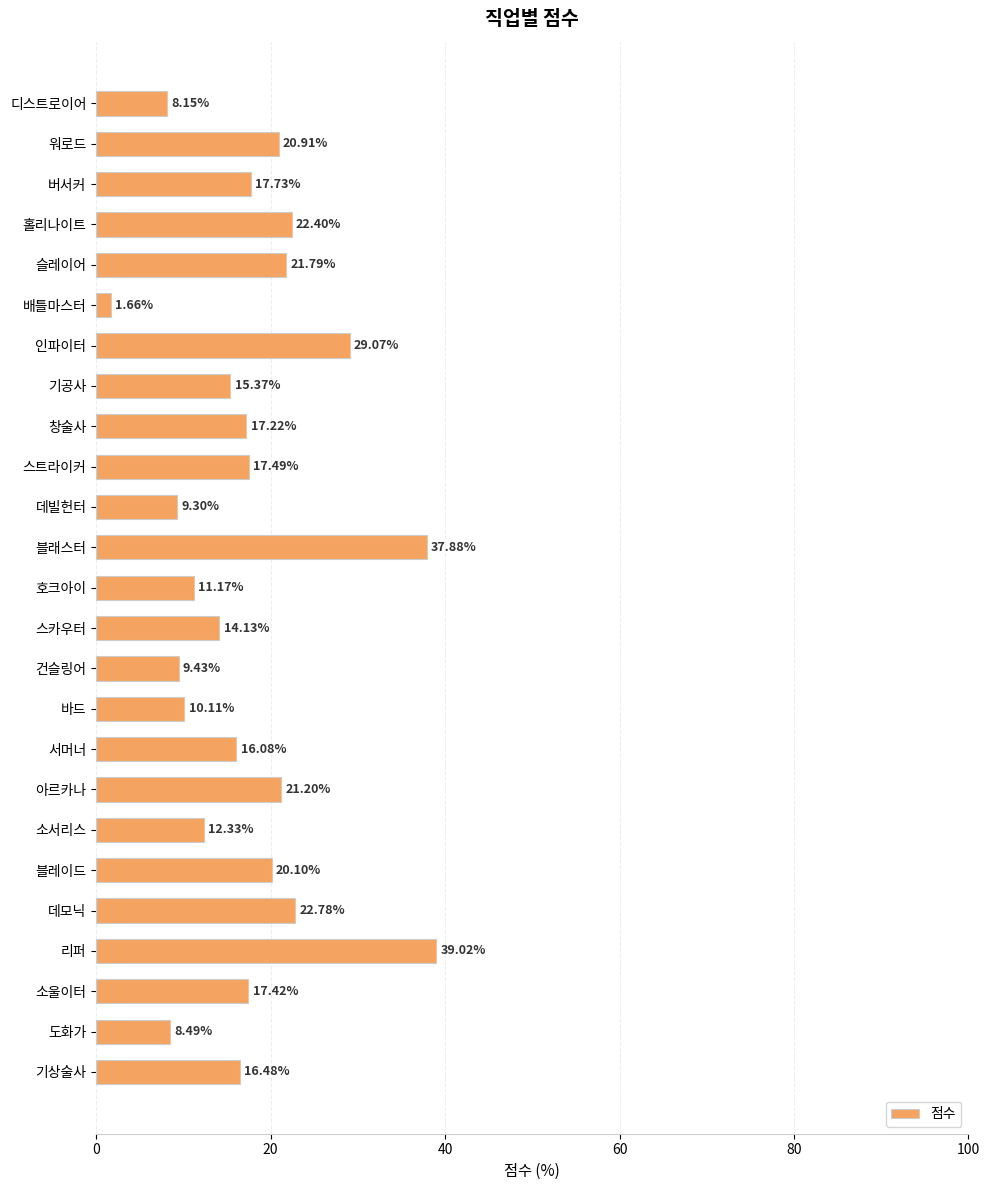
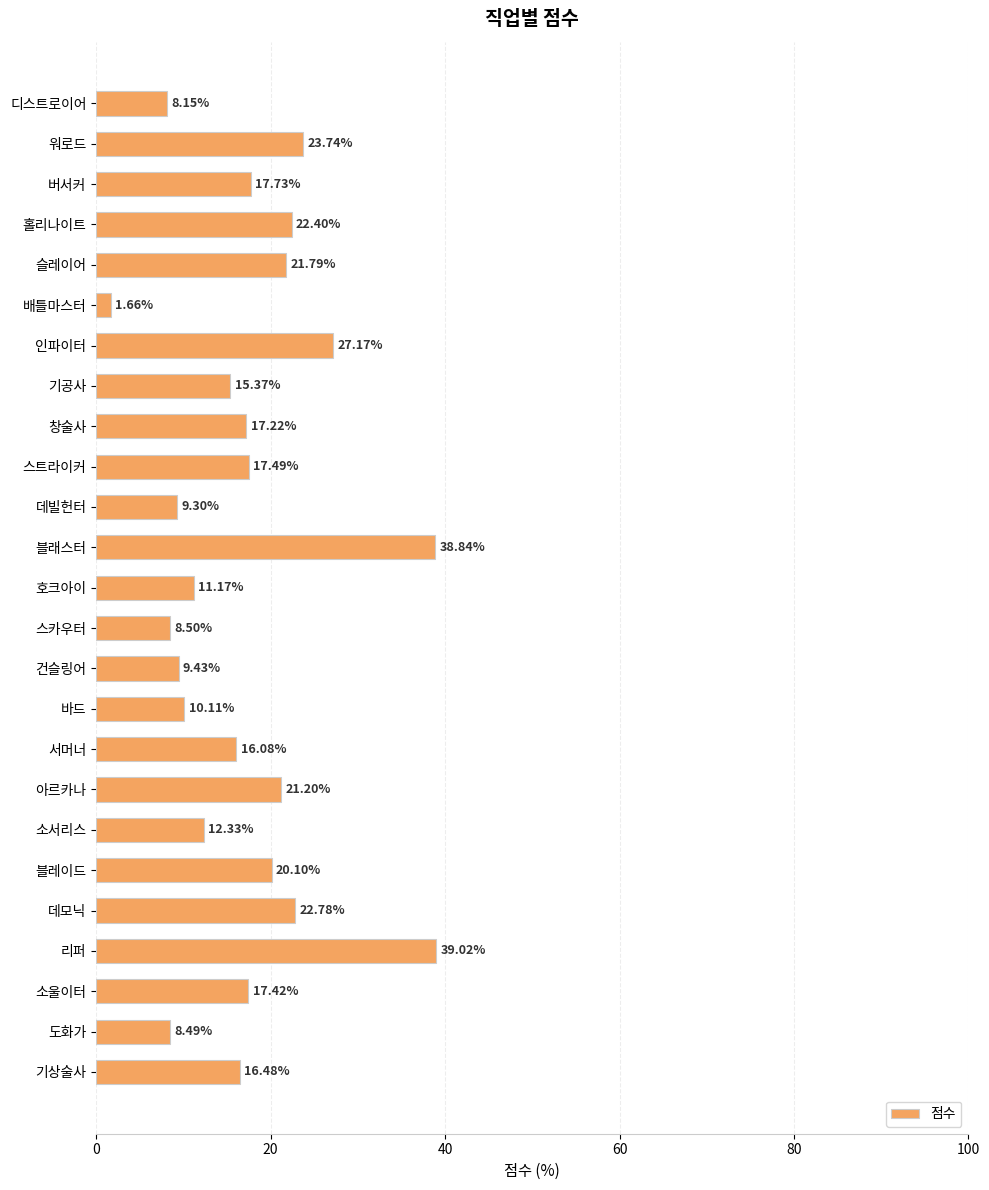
  {
    "디스트로이어": "8.15%",
-   "워로드": "20.91%",
+   "워로드": "23.74%",
    "버서커": "17.73%",
    "홀리나이트": "22.40%",
    "슬레이어": "21.79%",
    "배틀마스터": "1.66%",
-   "인파이터": "29.07%",
+   "인파이터": "27.17%",
    "기공사": "15.37%",
    "창술사": "17.22%",
    "스트라이커": "17.49%",
    "데빌헌터": "9.30%",
-   "블래스터": "37.88%",
+   "블래스터": "38.84%",
    "호크아이": "11.17%",
-   "스카우터": "14.13%",
+   "스카우터": "8.50%",
    "건슬링어": "9.43%",
    "바드": "10.11%",
    "서머너": "16.08%",
    "아르카나": "21.20%",
    "소서리스": "12.33%",
    "블레이드": "20.10%",
    "데모닉": "22.78%",
    "리퍼": "39.02%",
    "소울이터": "17.42%",
    "도화가": "8.49%",
    "기상술사": "16.48%"
  }
